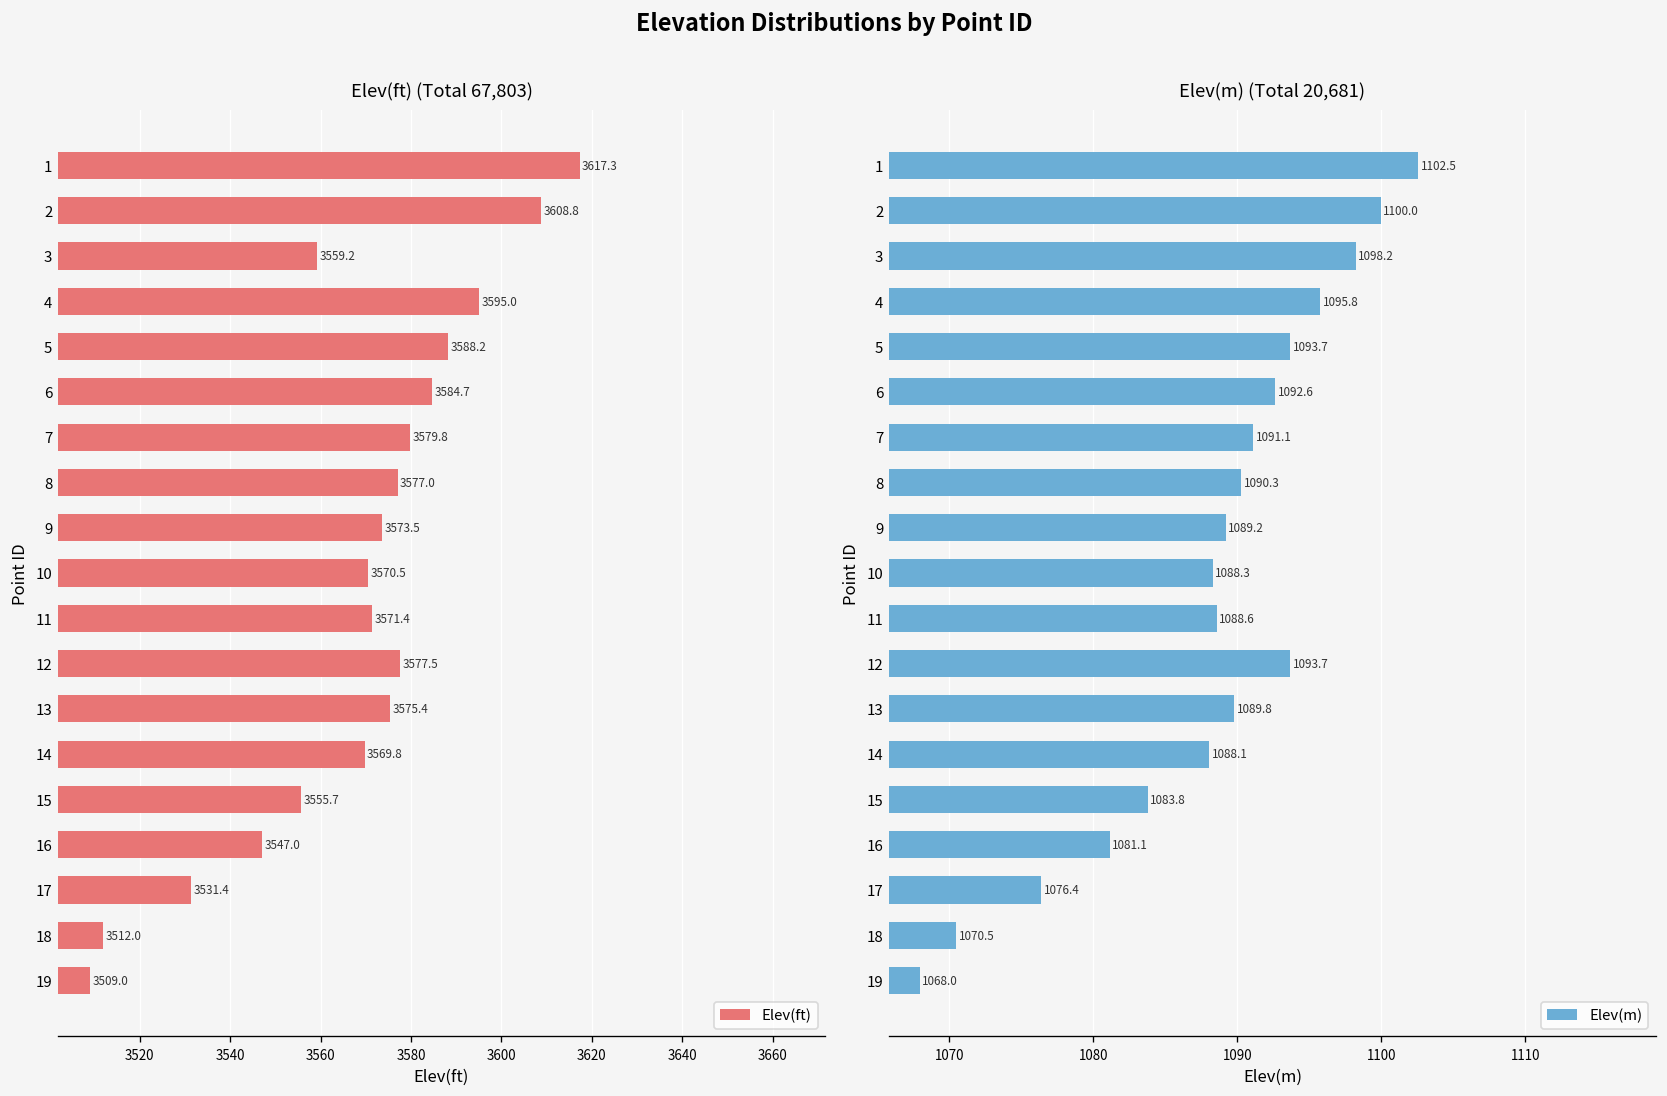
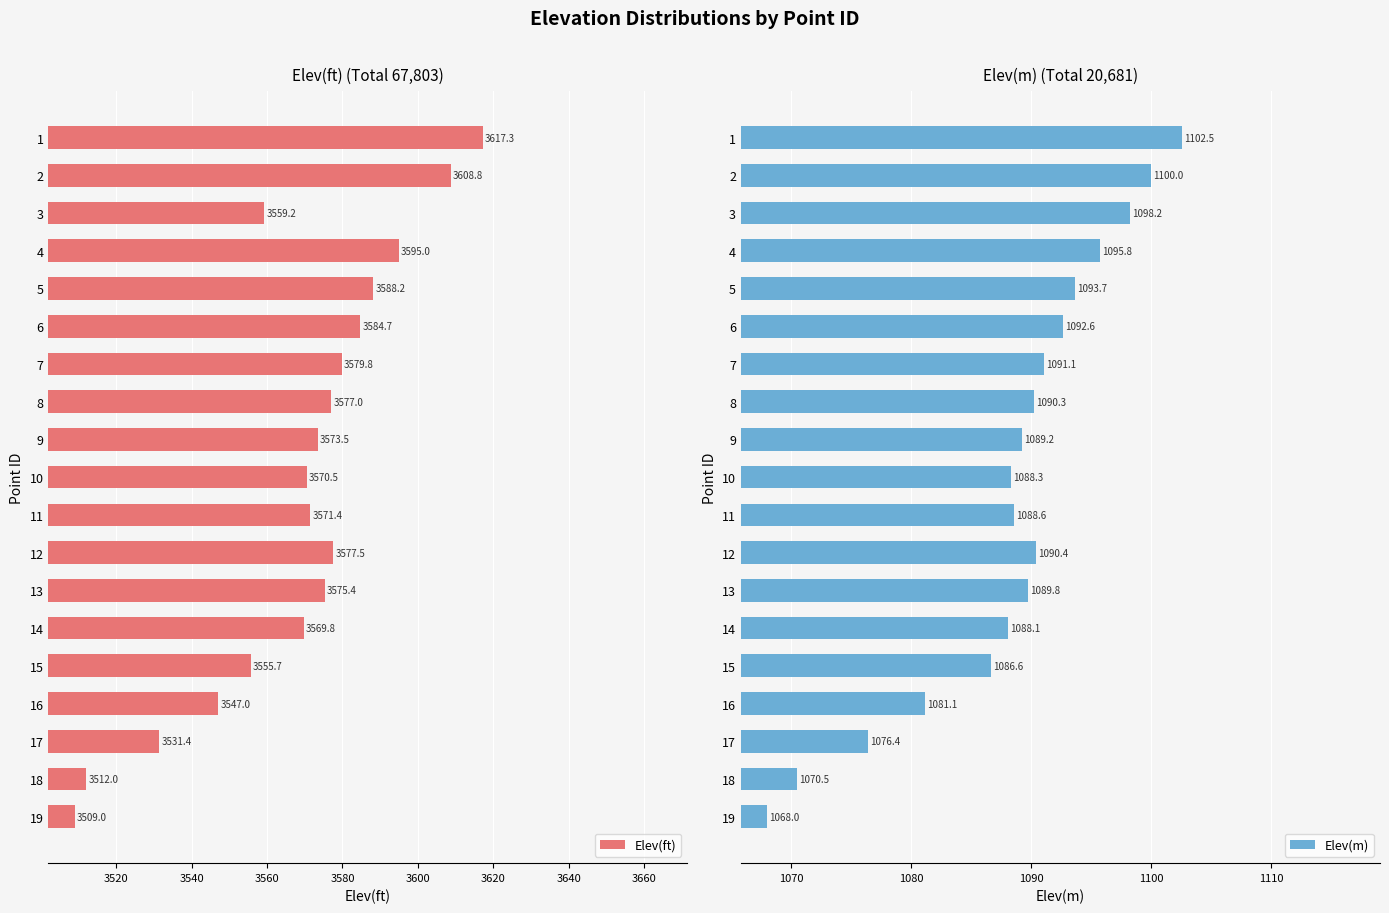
  {
    "Elev(ft) (Total 67,803)": {
      "1": 3617.3,
      "2": 3608.8,
      "3": 3559.2,
      "4": 3595.0,
      "5": 3588.2,
      "6": 3584.7,
      "7": 3579.8,
      "8": 3577.0,
      "9": 3573.5,
      "10": 3570.5,
      "11": 3571.4,
      "12": 3577.5,
      "13": 3575.4,
      "14": 3569.8,
      "15": 3555.7,
      "16": 3547.0,
      "17": 3531.4,
      "18": 3512.0,
      "19": 3509.0
    },
    "Elev(m) (Total 20,681)": {
      "1": 1102.5,
      "2": 1100.0,
      "3": 1098.2,
      "4": 1095.8,
      "5": 1093.7,
      "6": 1092.6,
      "7": 1091.1,
      "8": 1090.3,
      "9": 1089.2,
      "10": 1088.3,
      "11": 1088.6,
-     "12": 1093.7,
+     "12": 1090.4,
      "13": 1089.8,
      "14": 1088.1,
-     "15": 1083.8,
+     "15": 1086.6,
      "16": 1081.1,
      "17": 1076.4,
      "18": 1070.5,
      "19": 1068.0
    }
  }
